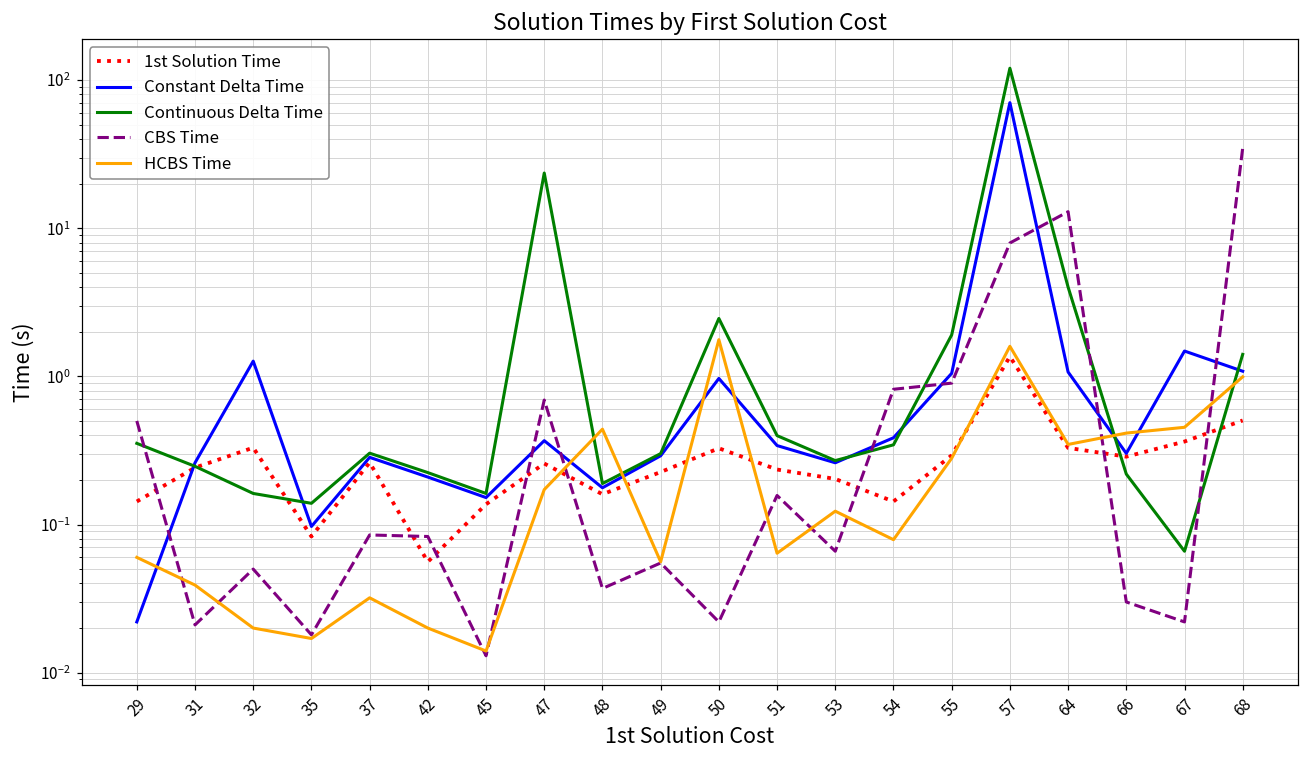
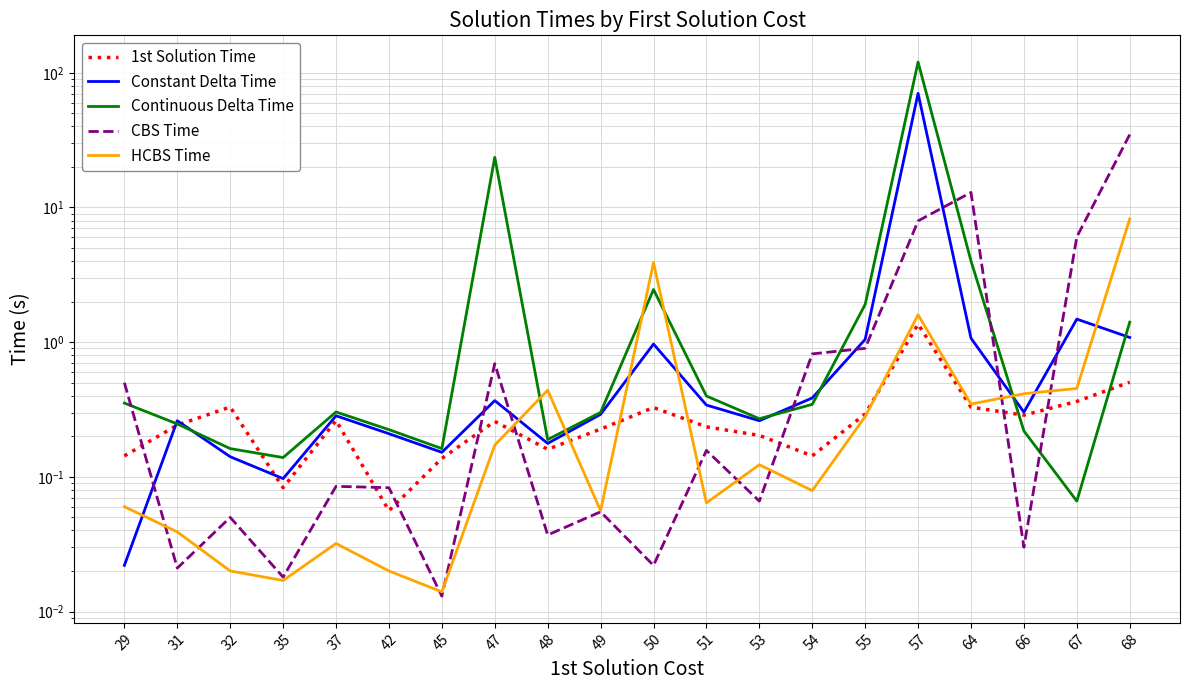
  {
    "1st Solution Time": {
      "29": 0.14,
      "32": 0.33,
      "35": 0.08,
      "37": 0.26,
      "42": 0.056,
      "45": 0.14,
      "47": 0.26,
      "48": 0.16,
      "49": 0.23,
      "50": 0.33,
      "51": 0.24,
      "53": 0.20,
      "54": 0.14,
      "55": 0.29,
      "57": 1.4,
      "64": 0.33,
      "66": 0.29,
      "67": 0.36,
      "68": 0.50
    },
    "Constant Delta Time": {
      "29": 0.022,
      "31": 0.26,
-     "32": 1.3,
+     "32": 0.14,
      "35": 0.10,
      "37": 0.28,
      "42": 0.21,
      "45": 0.15,
      "47": 0.37,
      "48": 0.18,
      "50": 1.0,
      "51": 0.34,
      "54": 0.39,
      "55": 1.0,
      "57": 70,
      "64": 1.1,
      "66": 0.30,
      "67": 1.5,
      "68": 1.1
    },
    "Continuous Delta Time": {
      "29": 0.35,
      "32": 0.16,
      "35": 0.14,
      "37": 0.30,
      "42": 0.22,
      "45": 0.16,
      "47": 24,
      "48": 0.19,
      "50": 2.5,
      "51": 0.40,
      "54": 0.35,
      "55": 1.9,
      "57": 120,
      "64": 4.0,
      "66": 0.22,
      "67": 0.07,
      "68": 1.4
    },
    "CBS Time": {
      "29": 0.50,
      "31": 0.021,
      "32": 0.050,
      "35": 0.018,
      "37": 0.09,
      "42": 0.08,
      "45": 0.013,
      "47": 0.7,
      "48": 0.037,
      "50": 0.022,
      "51": 0.16,
      "53": 0.07,
      "54": 0.8,
      "55": 0.9,
      "57": 8,
      "64": 13,
      "66": 0.030,
-     "67": 0.022,
+     "67": 6,
      "68": 35
    },
    "HCBS Time": {
      "29": 0.06,
      "31": 0.039,
      "32": 0.020,
      "35": 0.017,
      "37": 0.032,
      "42": 0.020,
      "45": 0.014,
      "47": 0.17,
      "48": 0.44,
-     "50": 1.8,
+     "50": 3.9,
      "51": 0.06,
      "53": 0.12,
      "54": 0.08,
      "55": 0.28,
      "57": 1.6,
      "64": 0.35,
      "66": 0.4,
      "67": 0.45,
-     "68": 1.0
+     "68": 8
    }
  }
